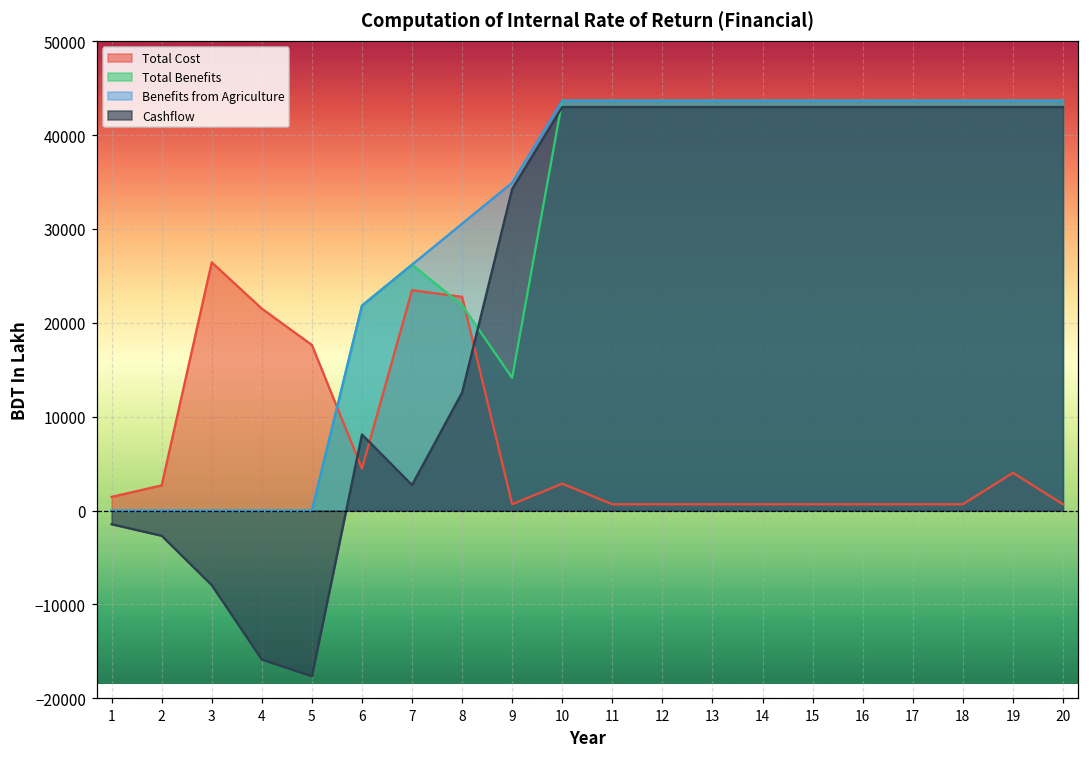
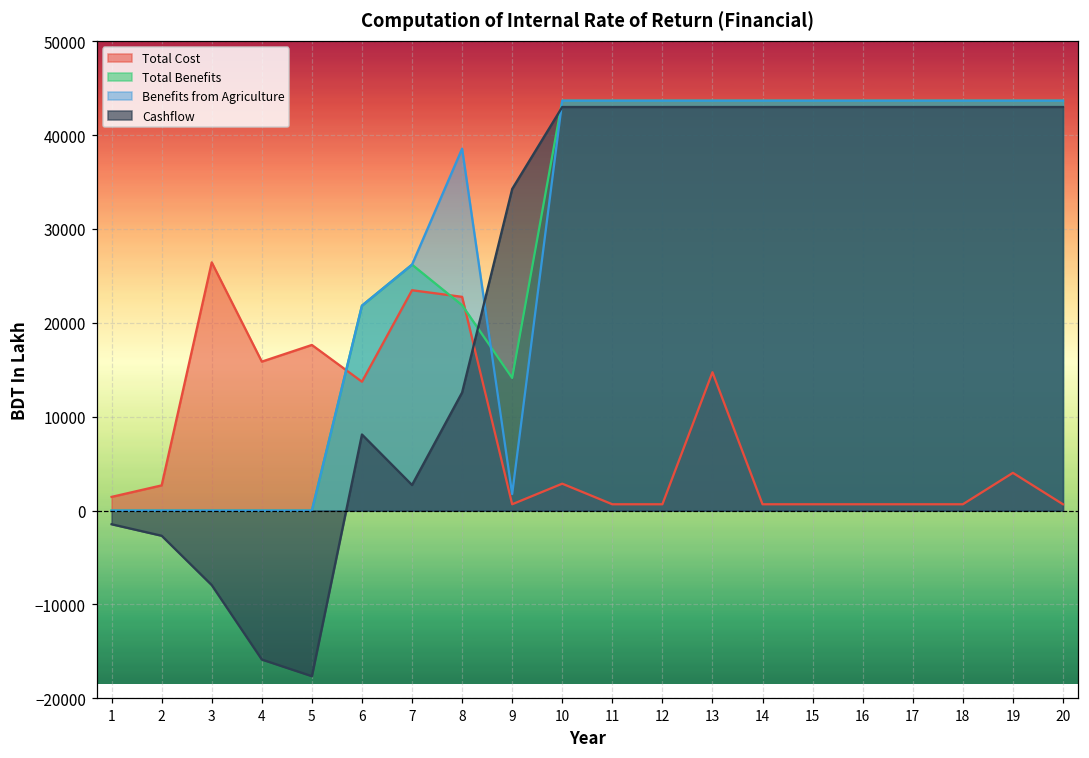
  {
    "Total Cost": {
      "1": 1000,
      "2": 3000,
      "3": 26000,
-     "4": 22000,
+     "4": 16000,
      "5": 18000,
-     "6": 4000,
+     "6": 14000,
      "7": 23000,
      "8": 23000,
      "9": 1000,
      "10": 3000,
      "11": 1000,
      "12": 1000,
-     "13": 1000,
+     "13": 15000,
      "14": 1000,
      "15": 1000,
      "16": 1000,
      "17": 1000,
      "18": 1000,
      "19": 4000,
      "20": 1000
    },
    "Total Benefits": {
      "8": 22000,
      "9": 14000
    },
    "Benefits from Agriculture": {
-     "8": 31000,
-     "9": 35000
+     "8": 39000,
+     "9": 2000
    }
  }
